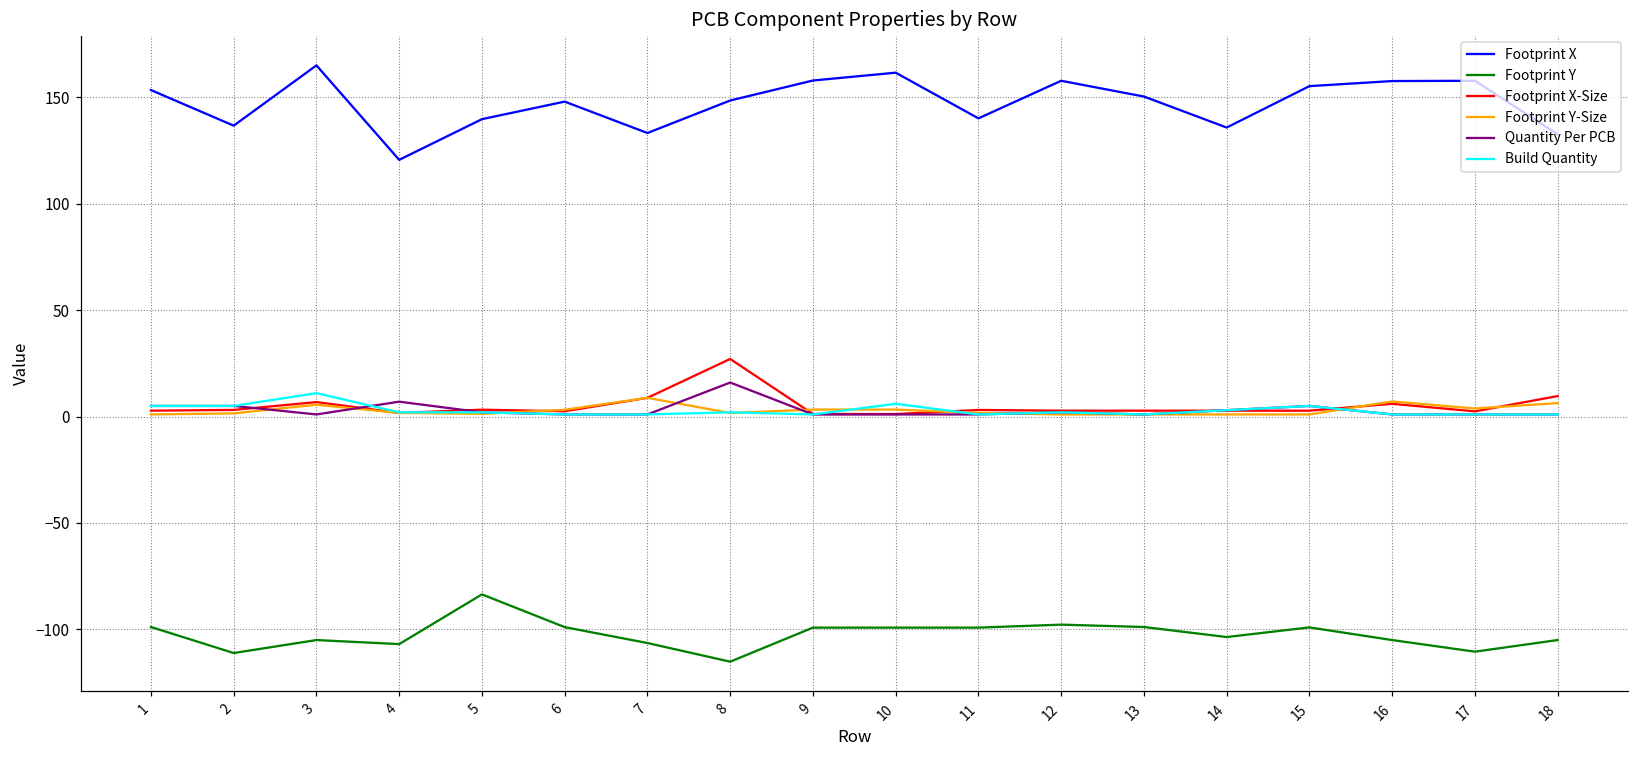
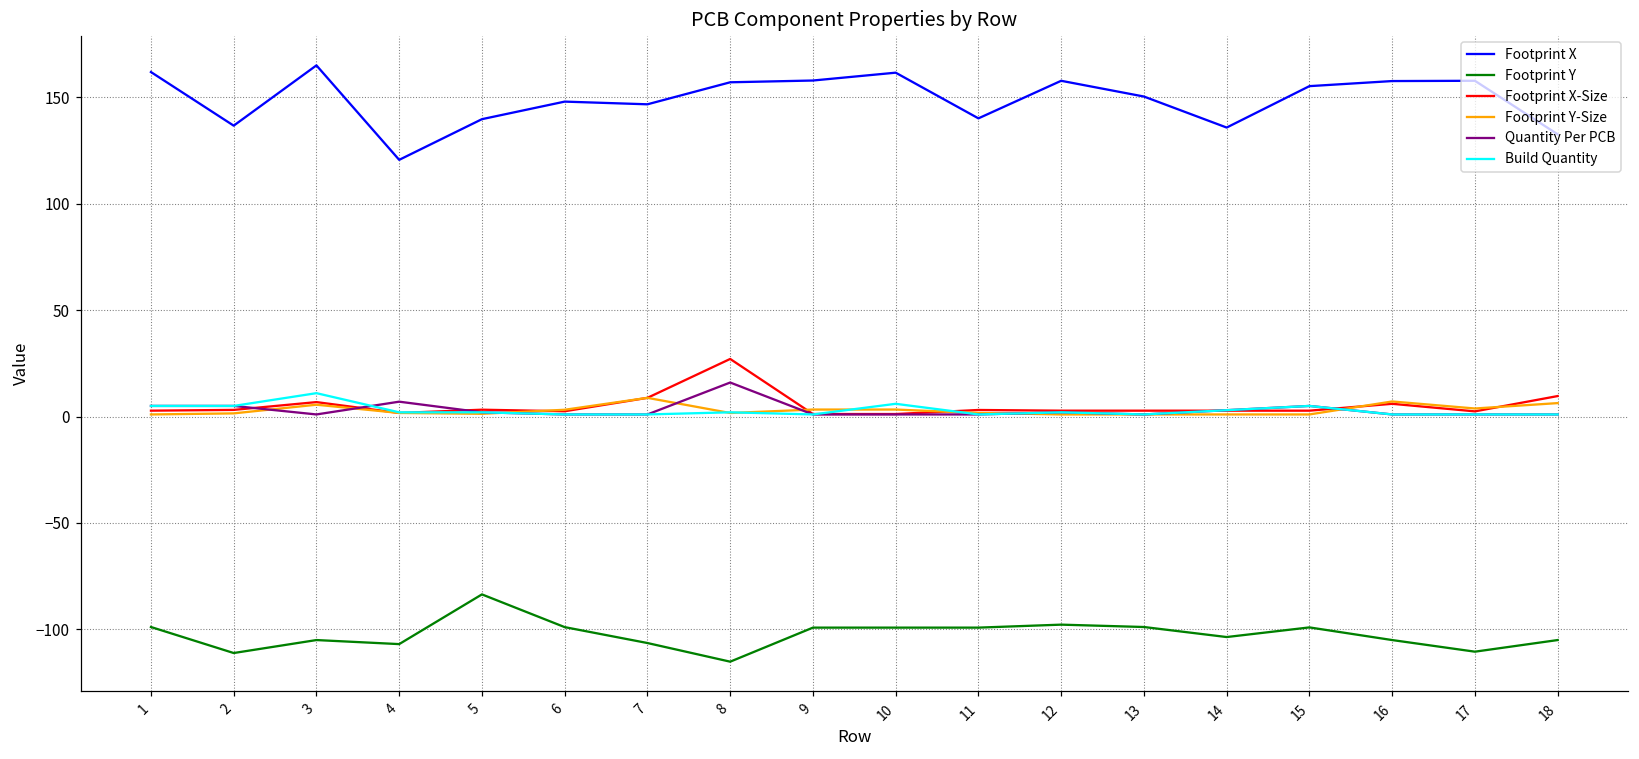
  {
    "Footprint X": {
-     "1": 153,
+     "1": 162,
      "2": 137,
      "3": 165,
      "4": 121,
      "5": 140,
      "6": 148,
-     "7": 133,
-     "8": 149,
+     "7": 147,
+     "8": 157,
      "9": 158,
      "10": 162,
      "11": 140,
      "12": 158,
      "13": 150,
      "14": 136,
      "15": 155,
      "16": 158
    },
    "Footprint Y": {
      "1": -99,
      "2": -111,
      "3": -105,
      "4": -107,
      "5": -84,
      "6": -99,
      "7": -106,
      "8": -115,
      "9": -99,
      "10": -99,
      "11": -99,
      "12": -98,
      "13": -99,
      "14": -104,
      "15": -99,
      "16": -105,
      "17": -110,
      "18": -105
    },
    "Footprint X-Size": {
      "1": 3,
      "2": 3,
      "8": 27,
      "11": 3,
      "13": 3,
      "15": 3,
      "17": 2,
      "18": 10
    },
    "Footprint Y-Size": {
      "1": 1,
      "2": 2,
      "9": 3,
      "10": 3,
      "14": 1,
      "15": 1,
      "17": 4,
      "18": 6
    },
    "Quantity Per PCB": {
      "3": 1,
      "4": 7,
      "8": 16
    },
    "Build Quantity": {
      "3": 11,
      "10": 6
    }
  }
